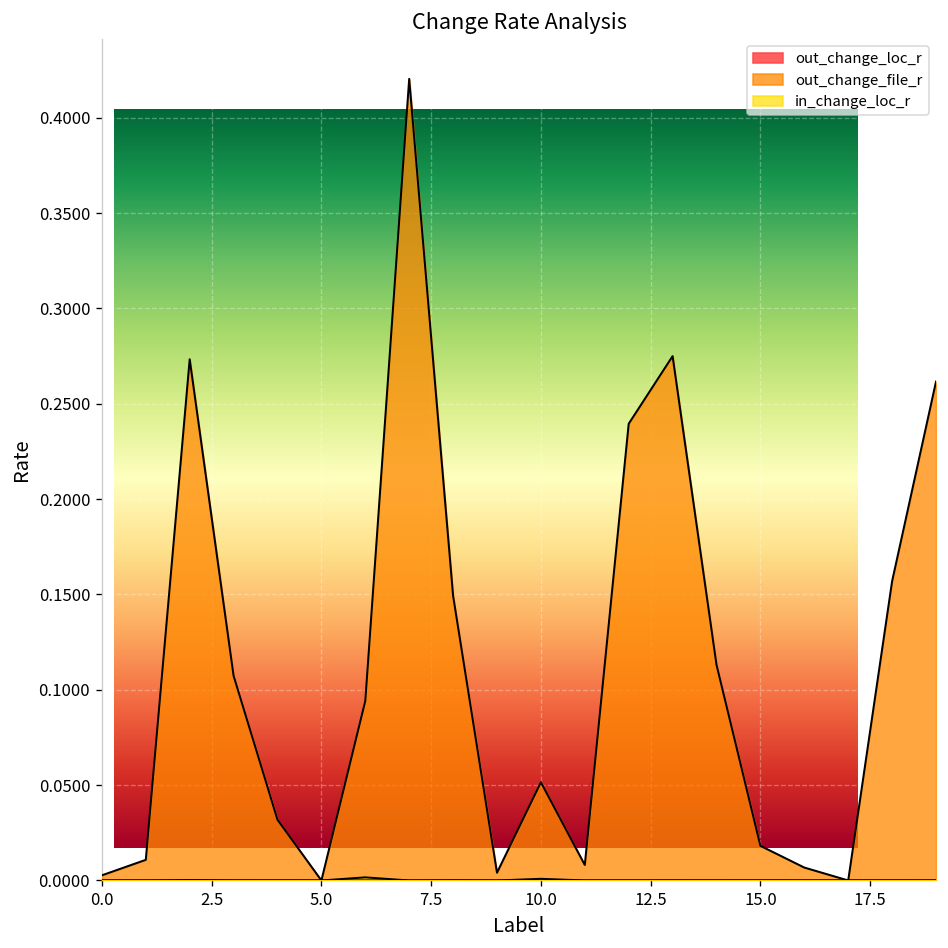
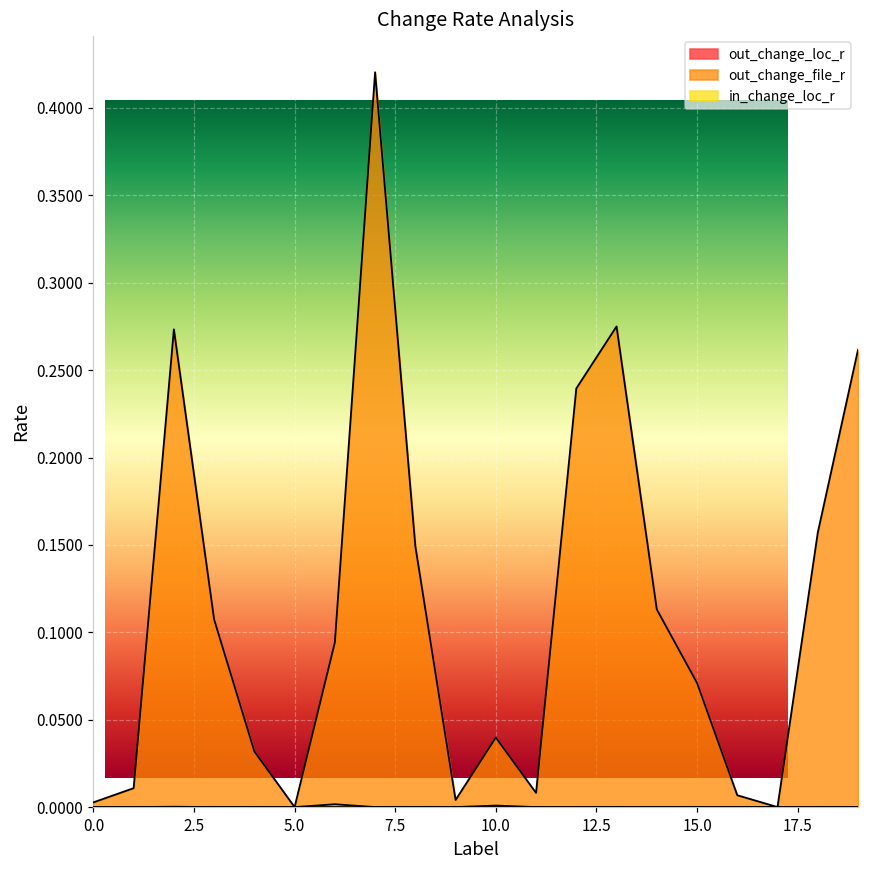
  {
    "Change Rate Analysis": {
      "out_change_file_r": {
        "0.0": 0.003,
-       "10.0": 0.051,
-       "15.0": 0.018
+       "10.0": 0.040,
+       "15.0": 0.071
      }
    }
  }
